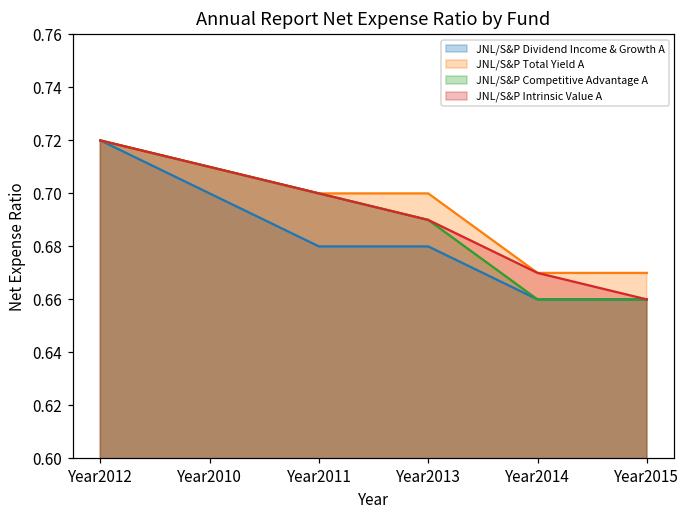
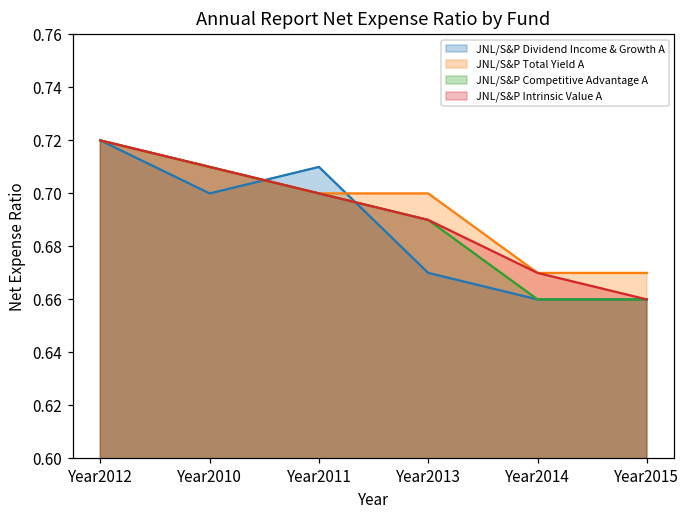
  {
    "JNL/S&P Dividend Income & Growth A": {
      "Year2010": 0.70,
-     "Year2011": 0.68,
-     "Year2013": 0.68
+     "Year2011": 0.71,
+     "Year2013": 0.67
    }
  }
